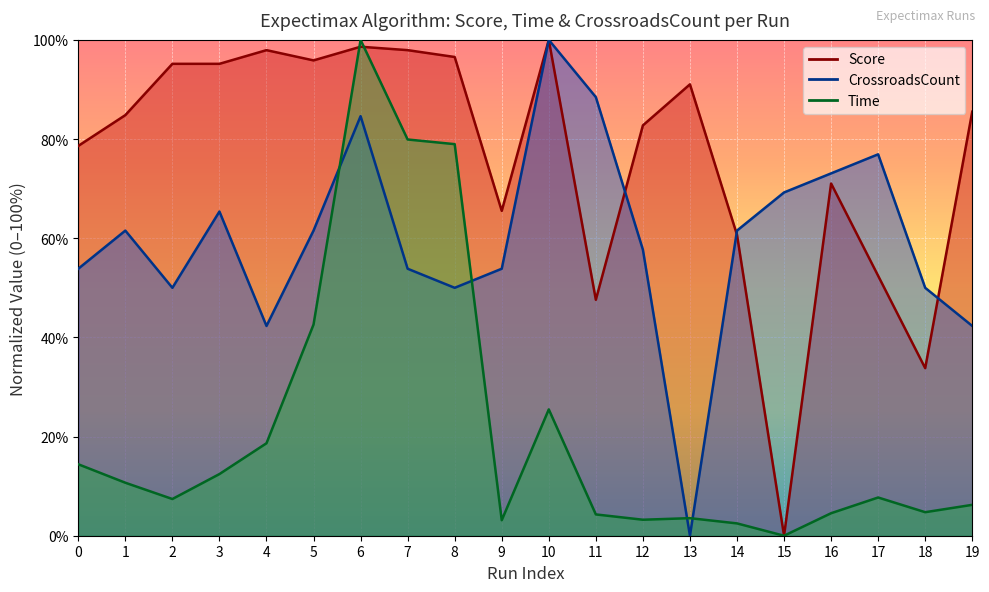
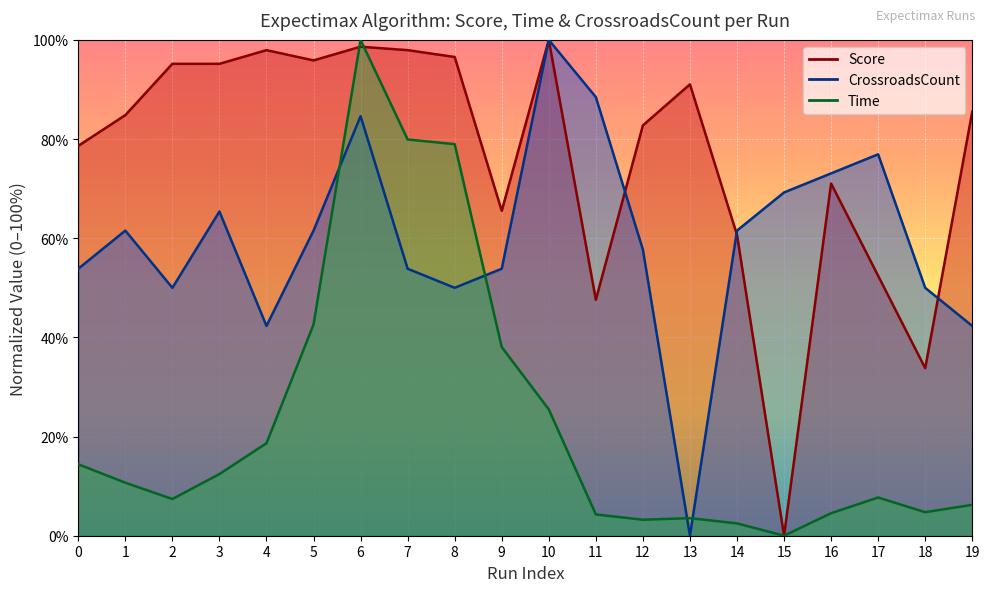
  {
    "Time": {
      "0": "14%",
      "1": "11%",
      "2": "7%",
      "3": "12%",
      "4": "19%",
      "5": "43%",
      "6": "100%",
      "7": "80%",
      "8": "79%",
-     "9": "3%",
+     "9": "38%",
      "10": "25%",
      "11": "4%",
      "12": "3%",
      "13": "4%",
      "14": "2%",
      "16": "5%",
      "17": "8%",
      "18": "5%",
      "19": "6%"
    }
  }
